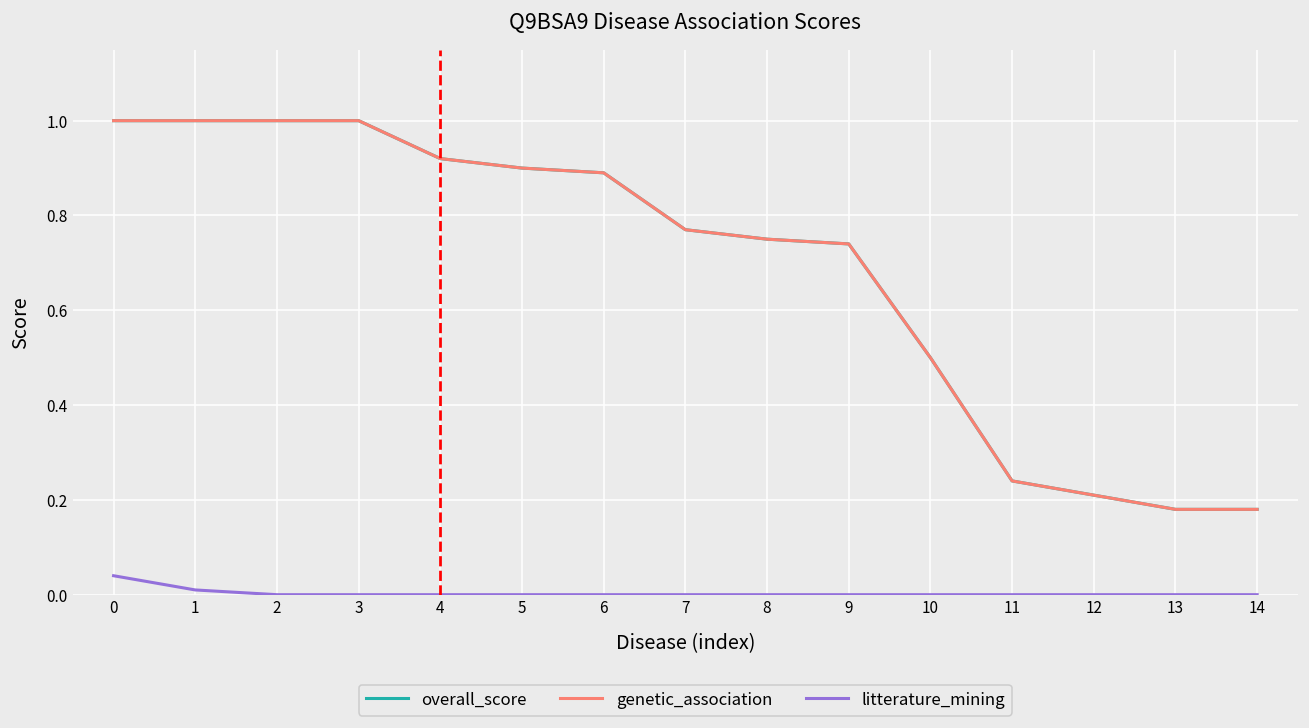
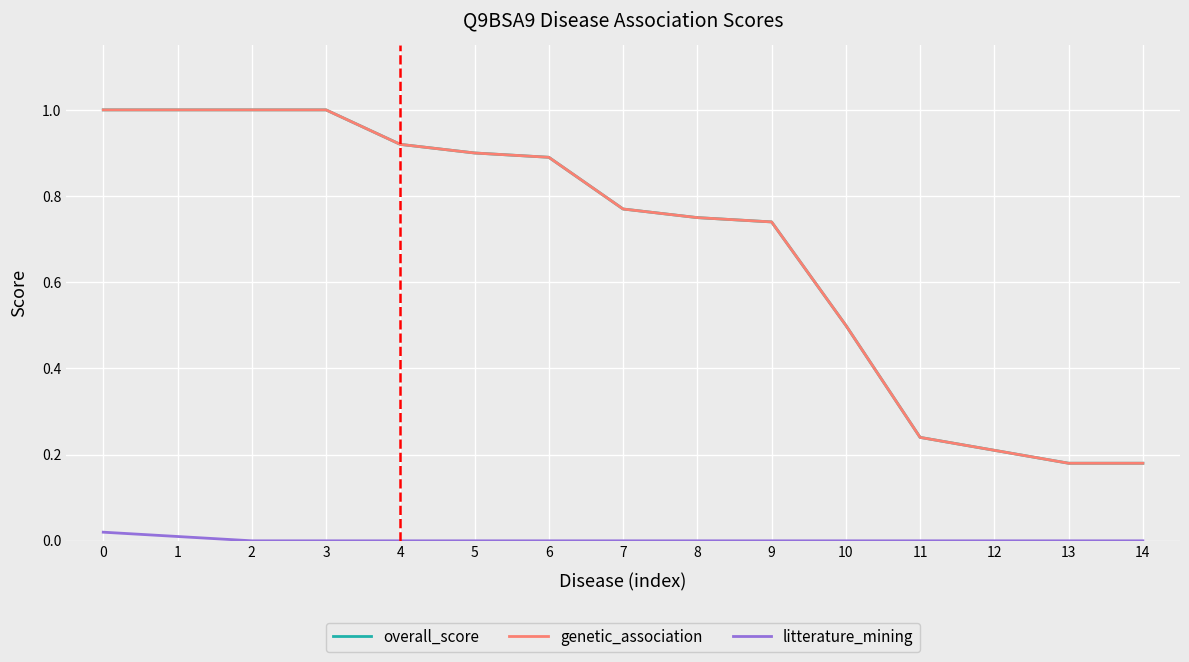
  {
    "genetic_association": {
      "0": 1.00,
      "1": 1.00,
      "2": 1.00,
      "3": 1.00,
      "4": 0.92,
      "5": 0.90,
      "6": 0.89,
      "7": 0.77,
      "8": 0.75,
      "9": 0.74,
      "10": 0.50,
      "11": 0.24,
      "12": 0.21,
      "13": 0.18,
      "14": 0.18
    },
    "litterature_mining": {
-     "0": 0.04,
+     "0": 0.02,
      "1": 0.01,
      "2": 0.00,
      "3": 0.00,
      "4": 0.00,
      "5": 0.00,
      "6": 0.00,
      "7": 0.00,
      "8": 0.00,
      "9": 0.00,
      "10": 0.00,
      "11": 0.00,
      "12": 0.00,
      "13": 0.00,
      "14": 0.00
    }
  }
